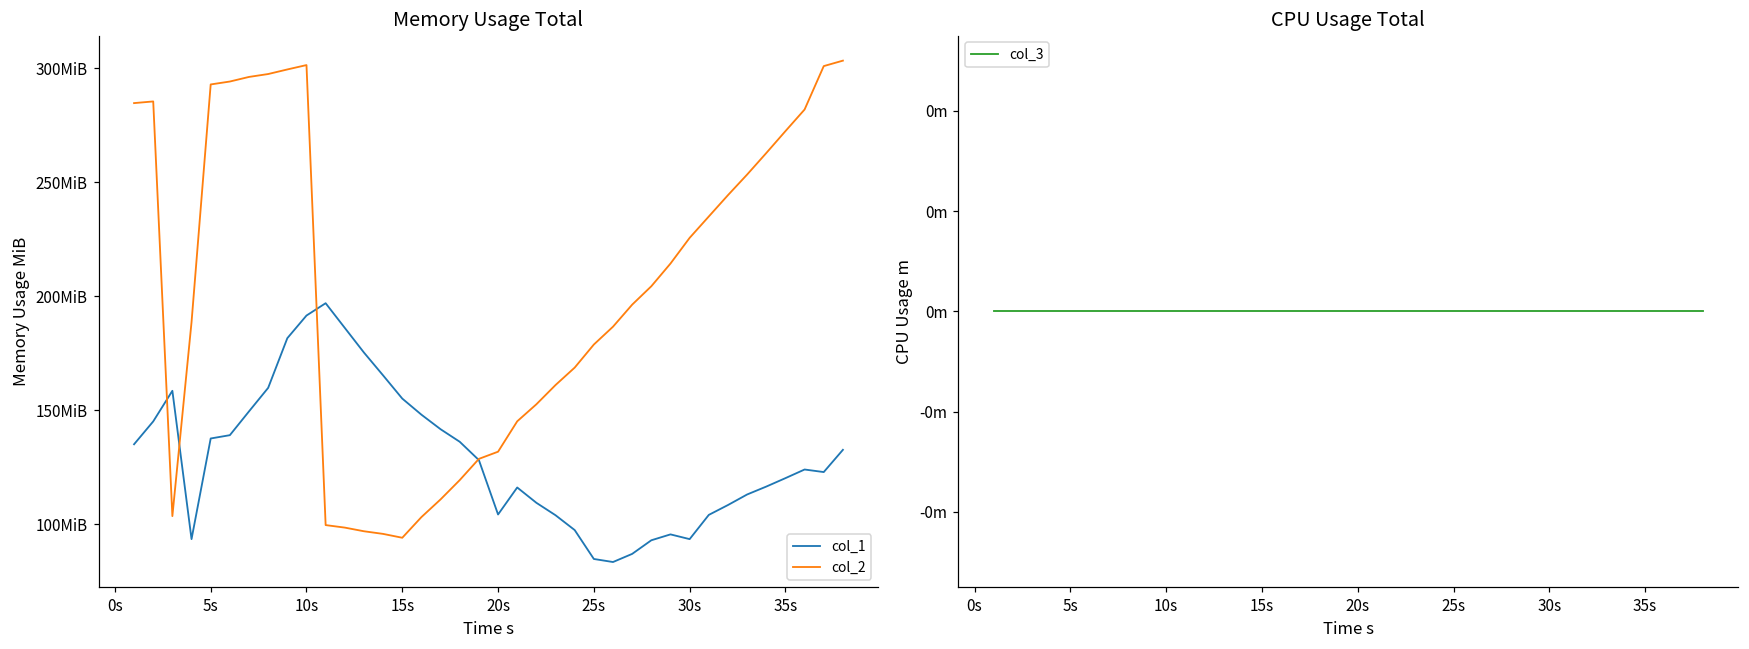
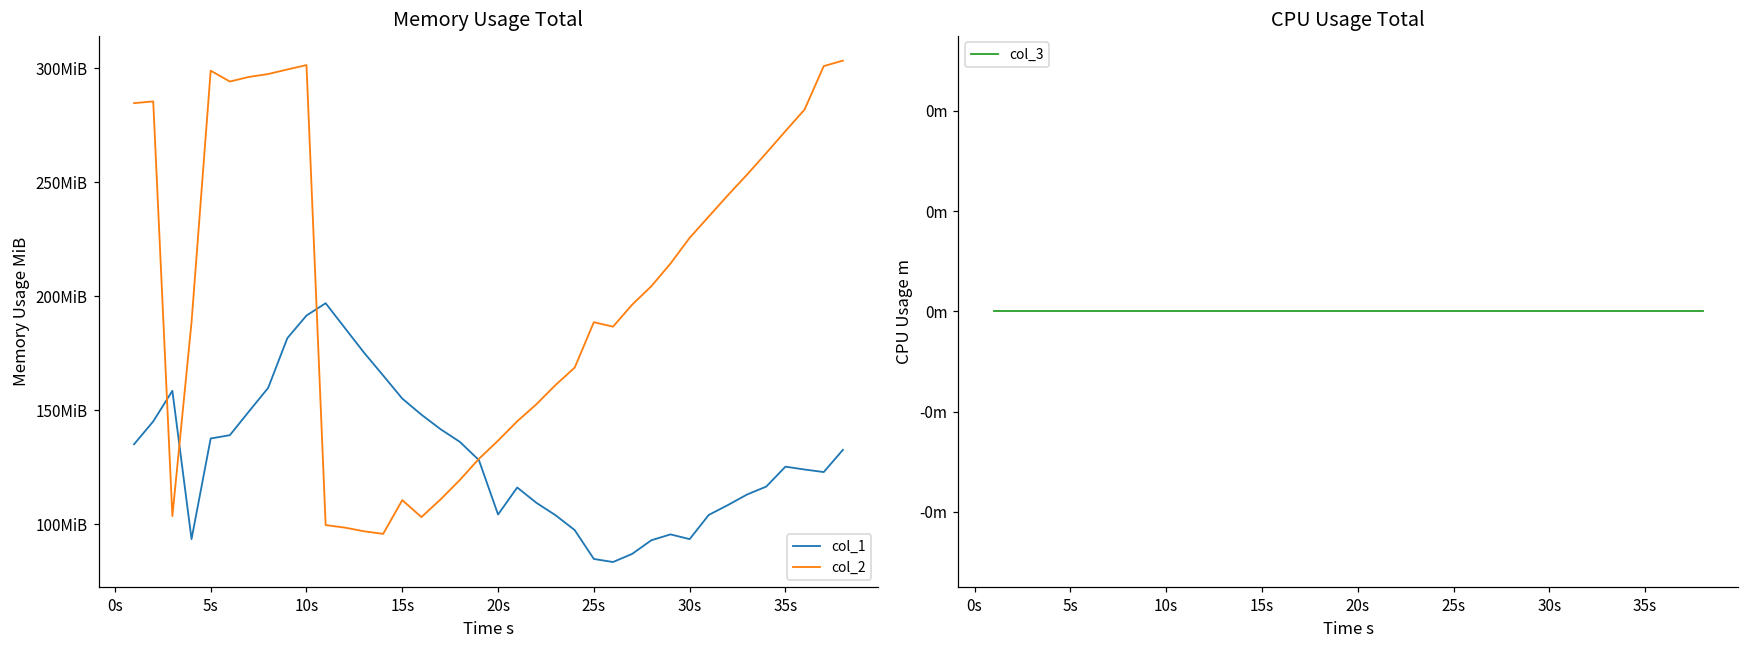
  {
    "Memory Usage Total": {
      "col_1": {
        "5s": "138MiB",
        "10s": "192MiB",
        "15s": "155MiB",
        "20s": "104MiB",
        "25s": "85MiB",
        "30s": "93MiB",
-       "35s": "120MiB"
+       "35s": "125MiB"
      },
      "col_2": {
-       "5s": "293MiB",
+       "5s": "299MiB",
        "10s": "301MiB",
-       "15s": "94MiB",
-       "20s": "132MiB",
-       "25s": "179MiB",
+       "15s": "111MiB",
+       "20s": "137MiB",
+       "25s": "189MiB",
        "30s": "226MiB",
        "35s": "272MiB"
      }
    }
  }
